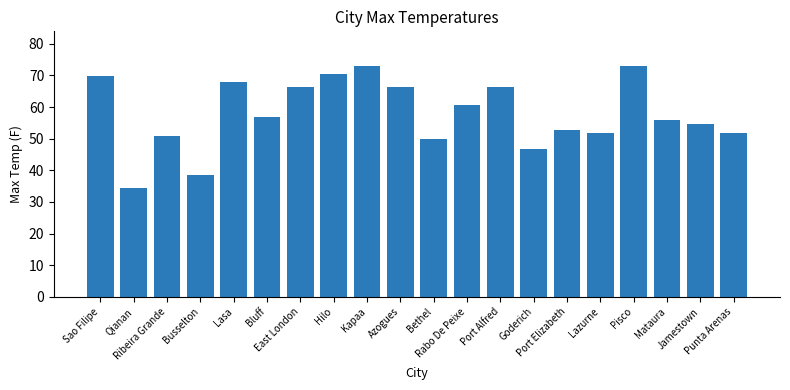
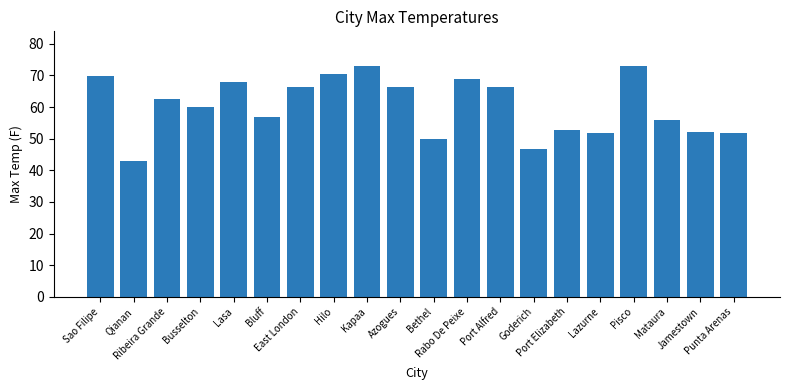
  {
    "Sao Filipe": 70,
-   "Qianan": 34,
-   "Ribeira Grande": 51,
-   "Busselton": 39,
+   "Qianan": 43,
+   "Ribeira Grande": 63,
+   "Busselton": 60,
    "Lasa": 68,
    "Bluff": 57,
    "East London": 66,
    "Hilo": 71,
    "Kapaa": 73,
    "Azogues": 66,
    "Bethel": 50,
-   "Rabo De Peixe": 61,
+   "Rabo De Peixe": 69,
    "Port Alfred": 66,
    "Goderich": 47,
    "Port Elizabeth": 53,
    "Lazurne": 52,
    "Pisco": 73,
    "Mataura": 56,
-   "Jamestown": 55,
+   "Jamestown": 52,
    "Punta Arenas": 52
  }
